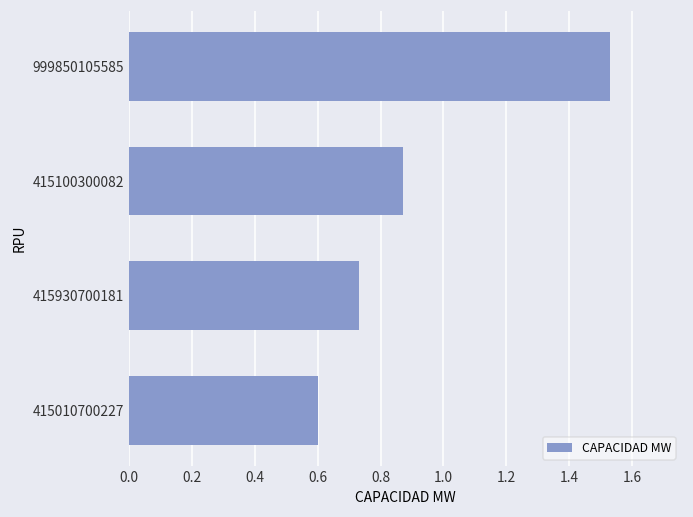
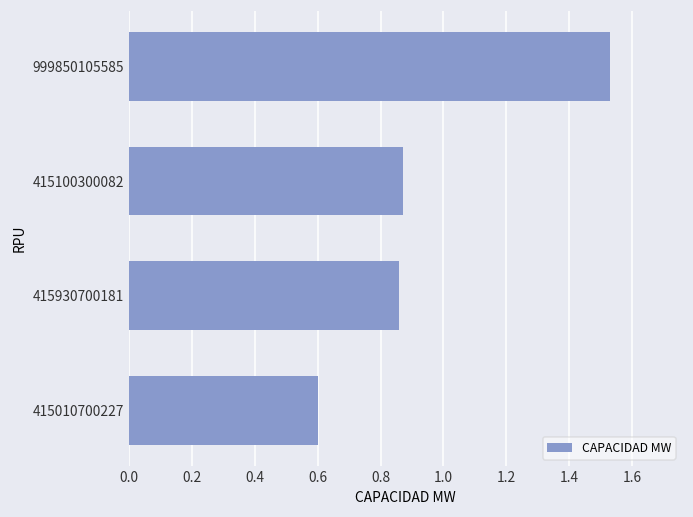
  {
    "999850105585": 1.53,
    "415100300082": 0.87,
-   "415930700181": 0.73,
+   "415930700181": 0.86,
    "415010700227": 0.60
  }
